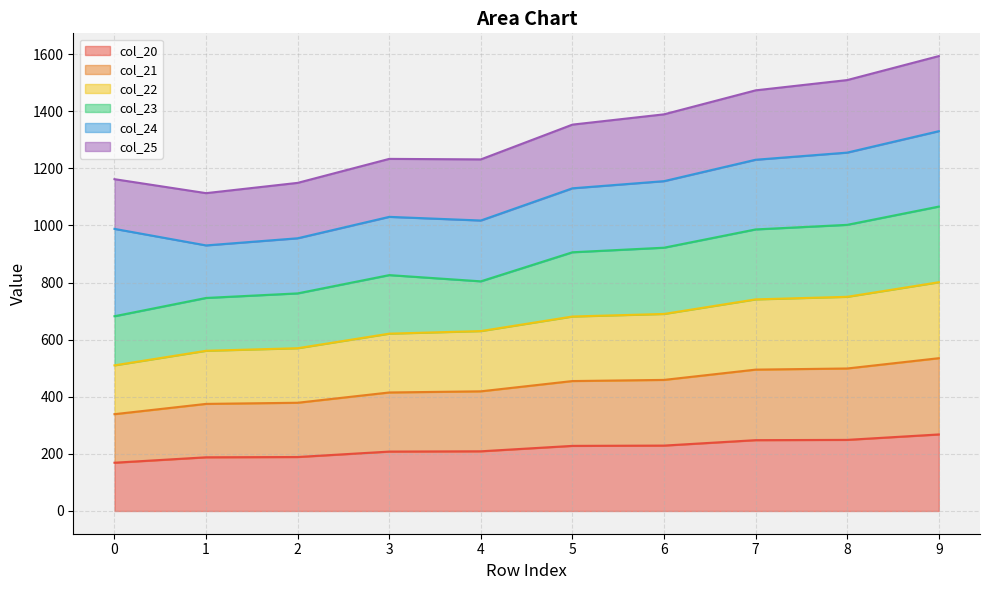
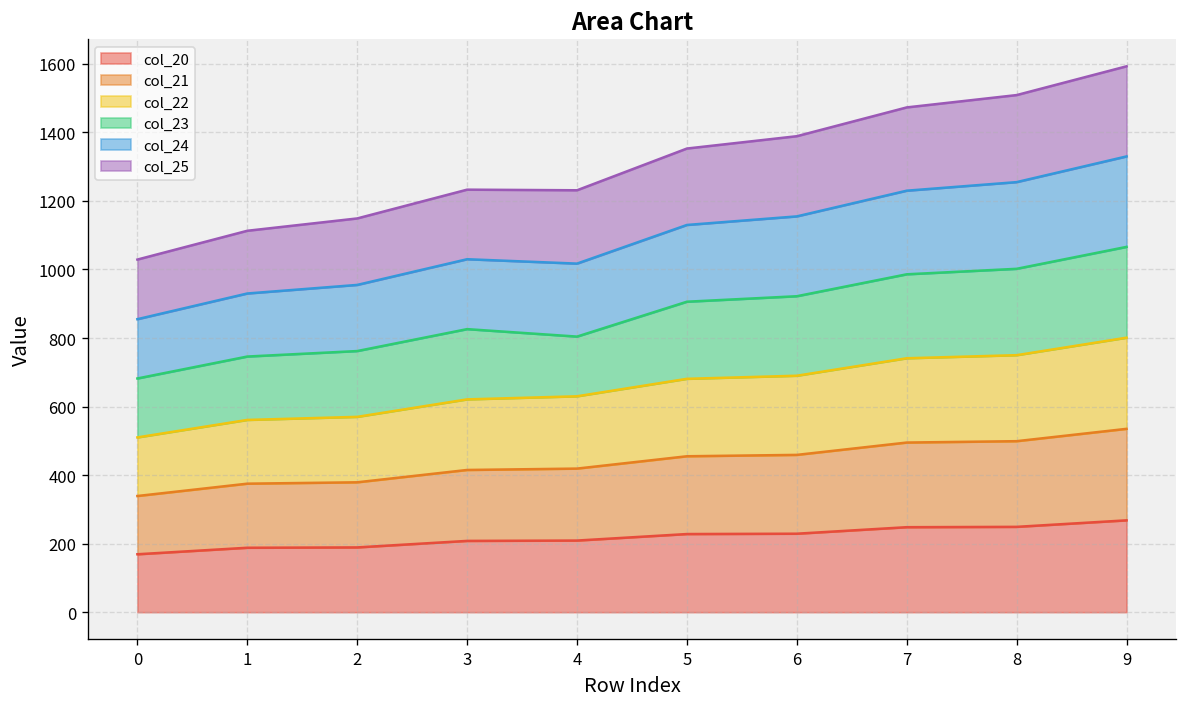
  {
    "col_23": {
      "0": 170,
      "1": 190,
      "2": 190,
      "3": 210,
      "4": 170,
      "5": 230,
      "6": 230,
      "7": 250,
      "8": 250,
      "9": 270
    },
    "col_24": {
-     "0": 310,
+     "0": 170,
      "1": 180,
      "2": 190,
      "3": 200,
      "4": 210,
      "5": 220,
      "6": 230,
      "7": 240,
      "8": 250,
      "9": 260
    },
    "col_25": {
      "0": 170,
      "1": 180,
      "2": 190,
      "3": 200,
      "4": 210,
      "5": 220,
      "6": 230,
      "7": 240,
      "8": 250,
      "9": 260
    }
  }
